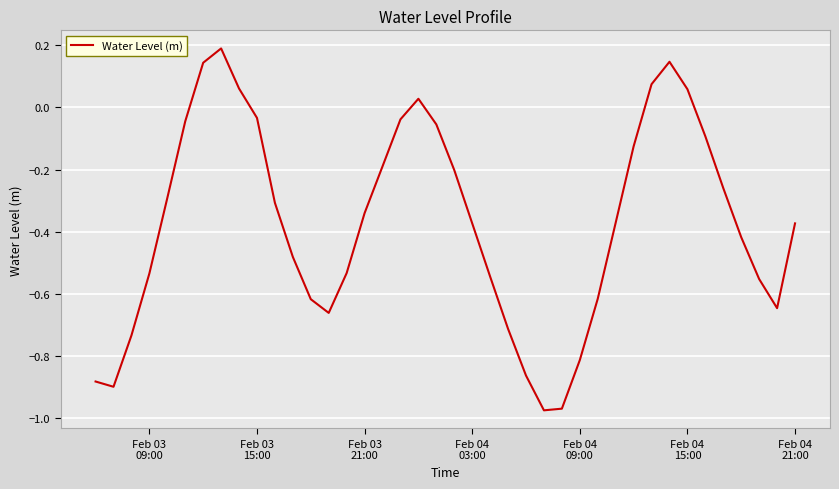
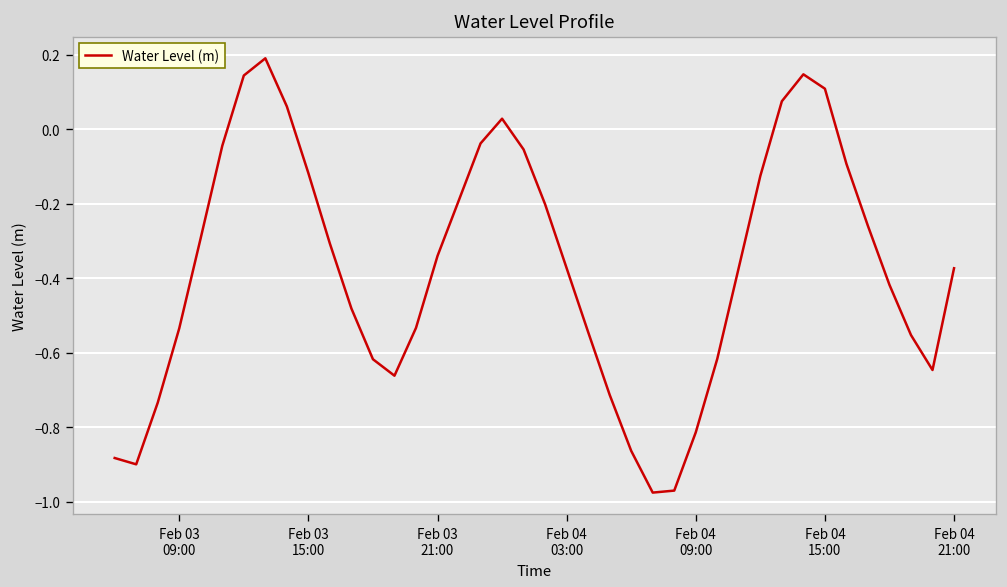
  {
    "Feb 03 09:00": -0.53,
-   "Feb 03 15:00": -0.03,
+   "Feb 03 15:00": -0.12,
    "Feb 03 21:00": -0.34,
    "Feb 04 03:00": -0.37,
    "Feb 04 09:00": -0.81,
-   "Feb 04 15:00": 0.06,
+   "Feb 04 15:00": 0.11,
    "Feb 04 21:00": -0.37
  }
